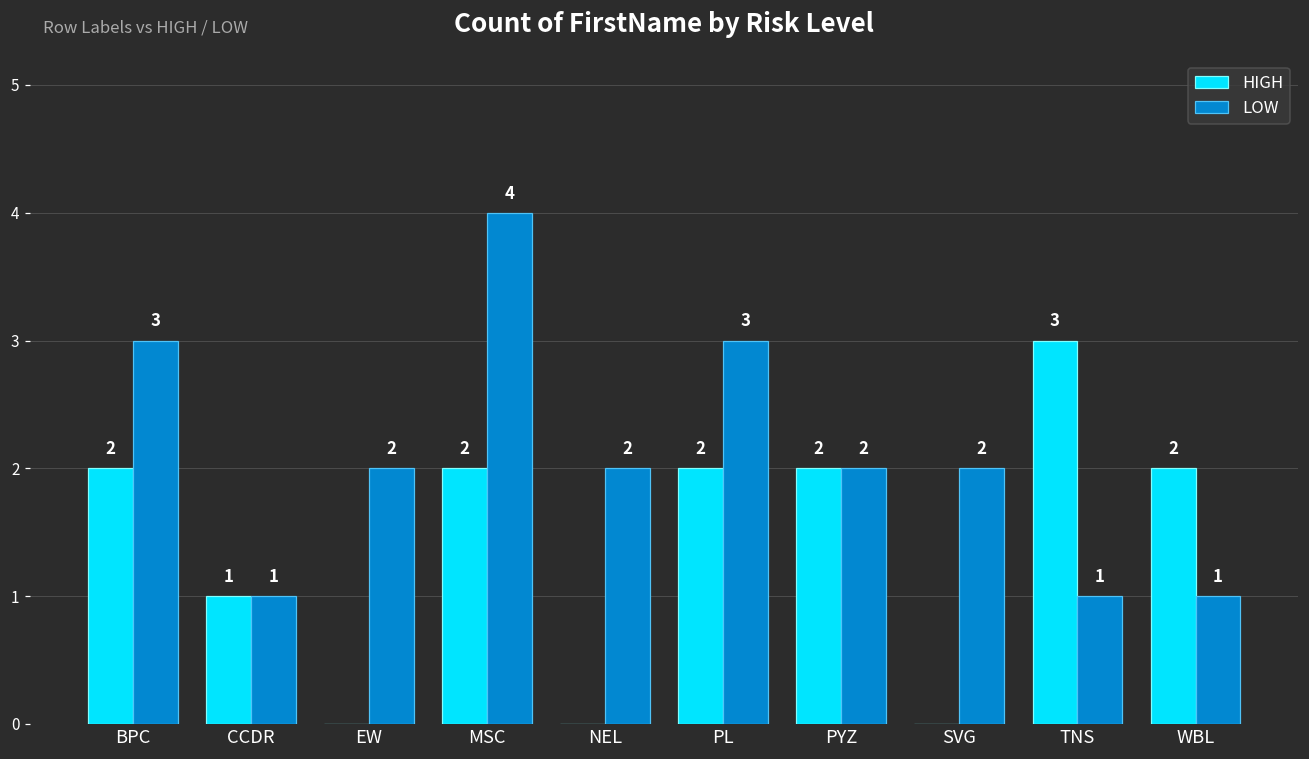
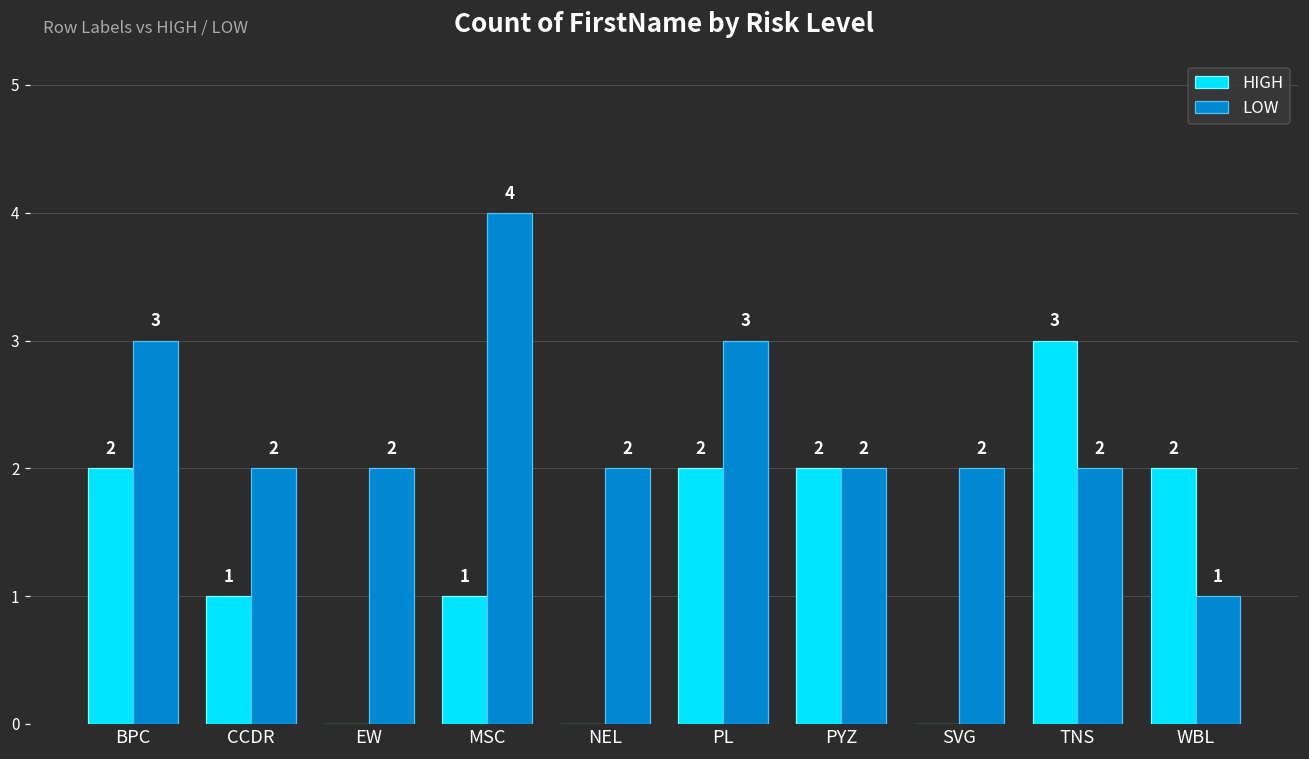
  {
    "HIGH": {
      "BPC": 2,
      "CCDR": 1,
-     "MSC": 2,
+     "MSC": 1,
      "PL": 2,
      "PYZ": 2,
      "TNS": 3,
      "WBL": 2
    },
    "LOW": {
      "BPC": 3,
-     "CCDR": 1,
+     "CCDR": 2,
      "EW": 2,
      "MSC": 4,
      "NEL": 2,
      "PL": 3,
      "PYZ": 2,
      "SVG": 2,
-     "TNS": 1,
+     "TNS": 2,
      "WBL": 1
    }
  }
